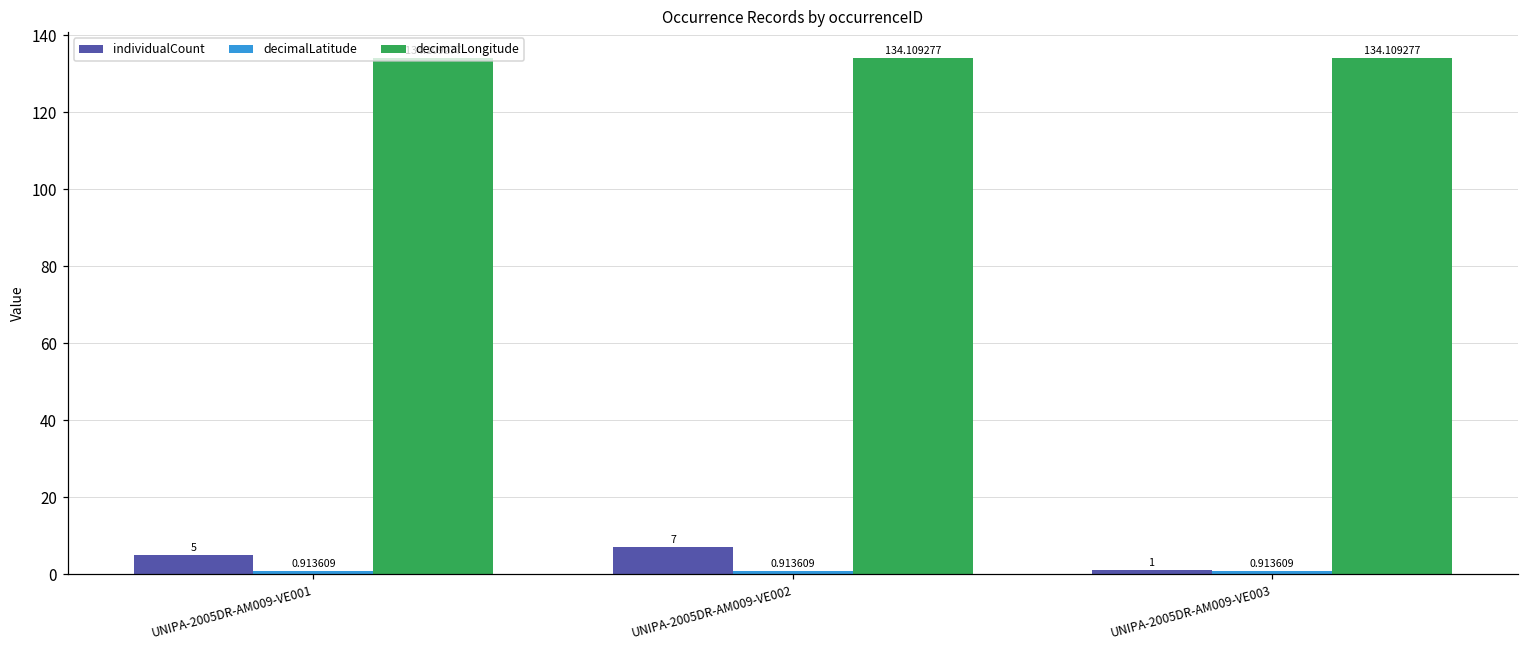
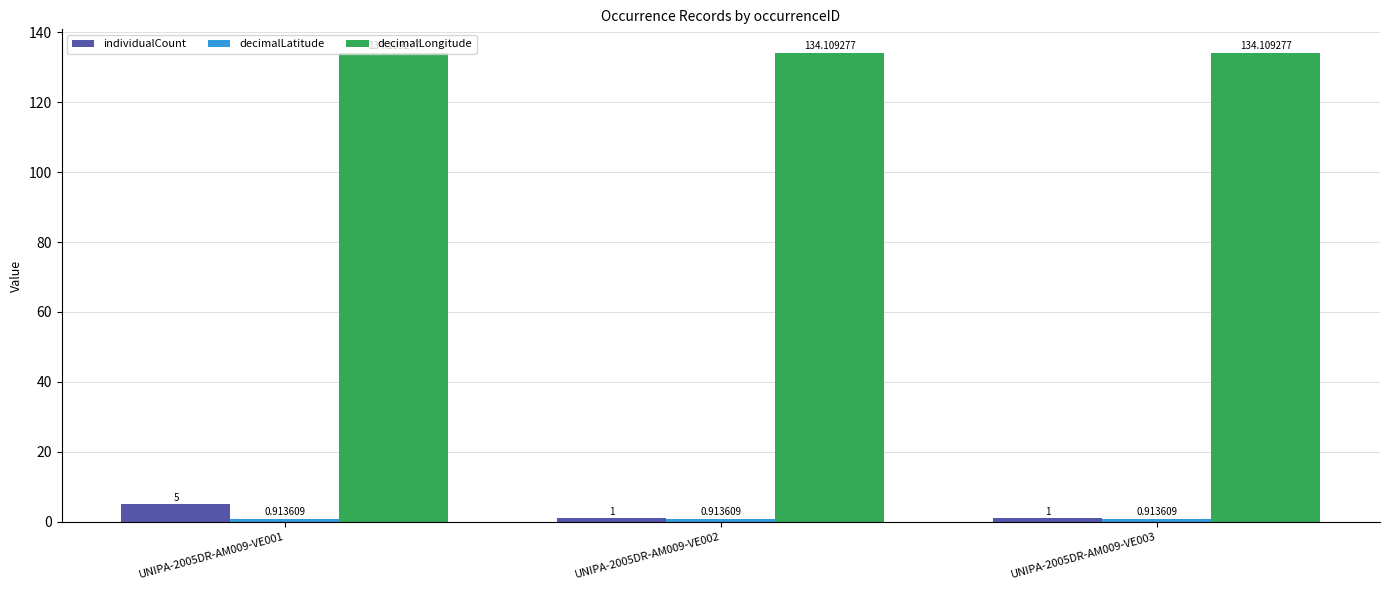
  {
    "individualCount": {
      "UNIPA-2005DR-AM009-VE001": 5,
-     "UNIPA-2005DR-AM009-VE002": 7,
+     "UNIPA-2005DR-AM009-VE002": 1,
      "UNIPA-2005DR-AM009-VE003": 1
    },
    "decimalLatitude": {
      "UNIPA-2005DR-AM009-VE001": 0.913609,
      "UNIPA-2005DR-AM009-VE002": 0.913609,
      "UNIPA-2005DR-AM009-VE003": 0.913609
    },
    "decimalLongitude": {
      "UNIPA-2005DR-AM009-VE002": 134.109277,
      "UNIPA-2005DR-AM009-VE003": 134.109277
    }
  }
